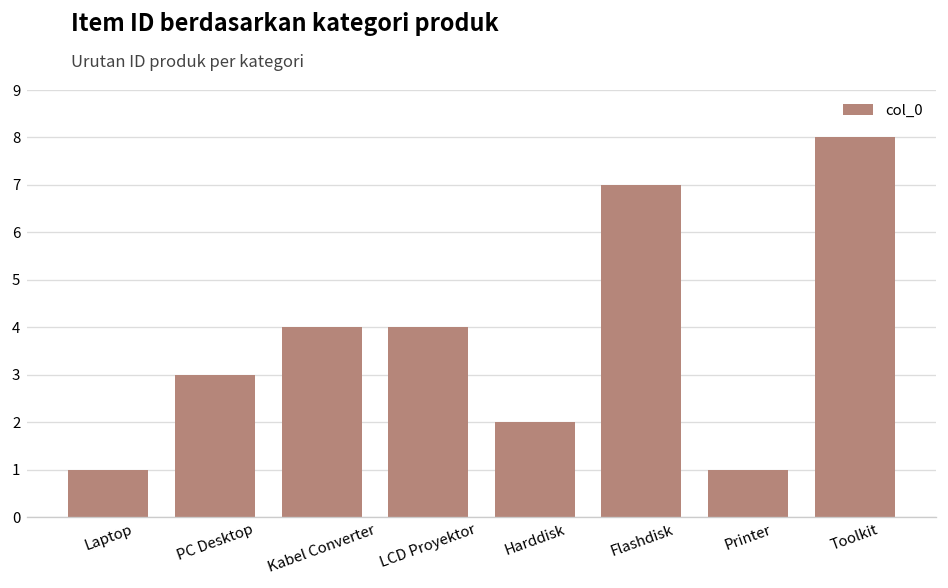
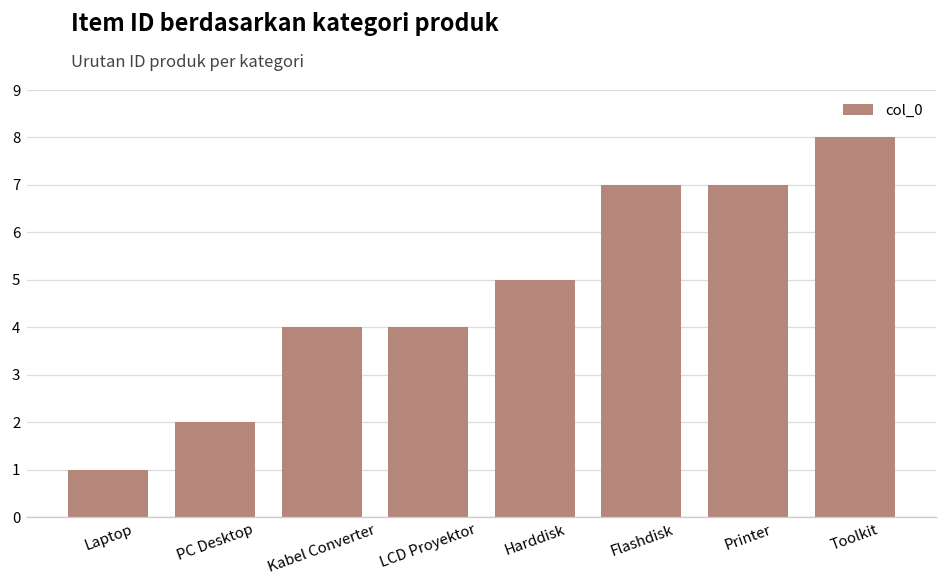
  {
    "Laptop": 1,
-   "PC Desktop": 3,
+   "PC Desktop": 2,
    "Kabel Converter": 4,
    "LCD Proyektor": 4,
-   "Harddisk": 2,
+   "Harddisk": 5,
    "Flashdisk": 7,
-   "Printer": 1,
+   "Printer": 7,
    "Toolkit": 8
  }
